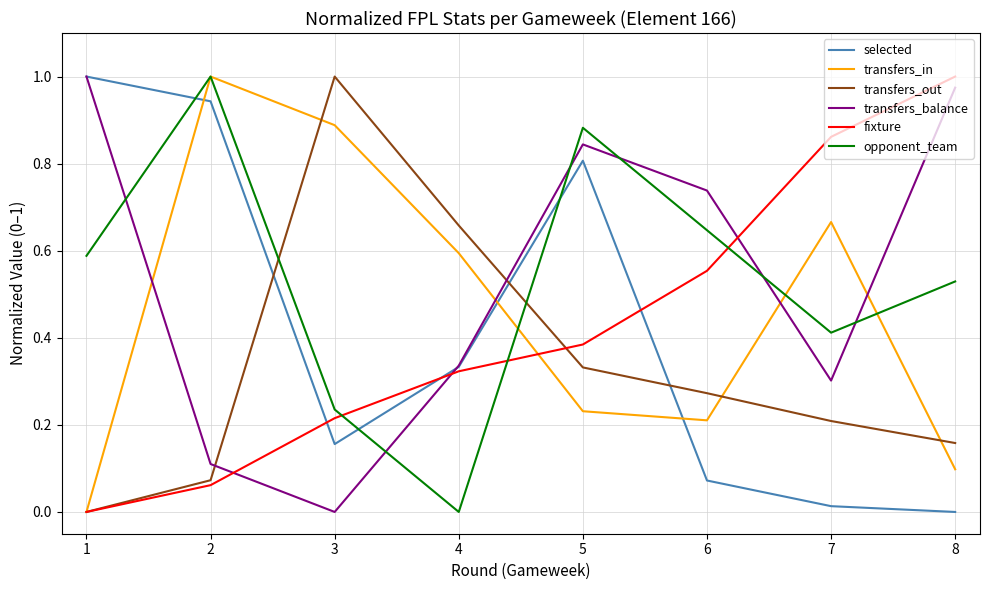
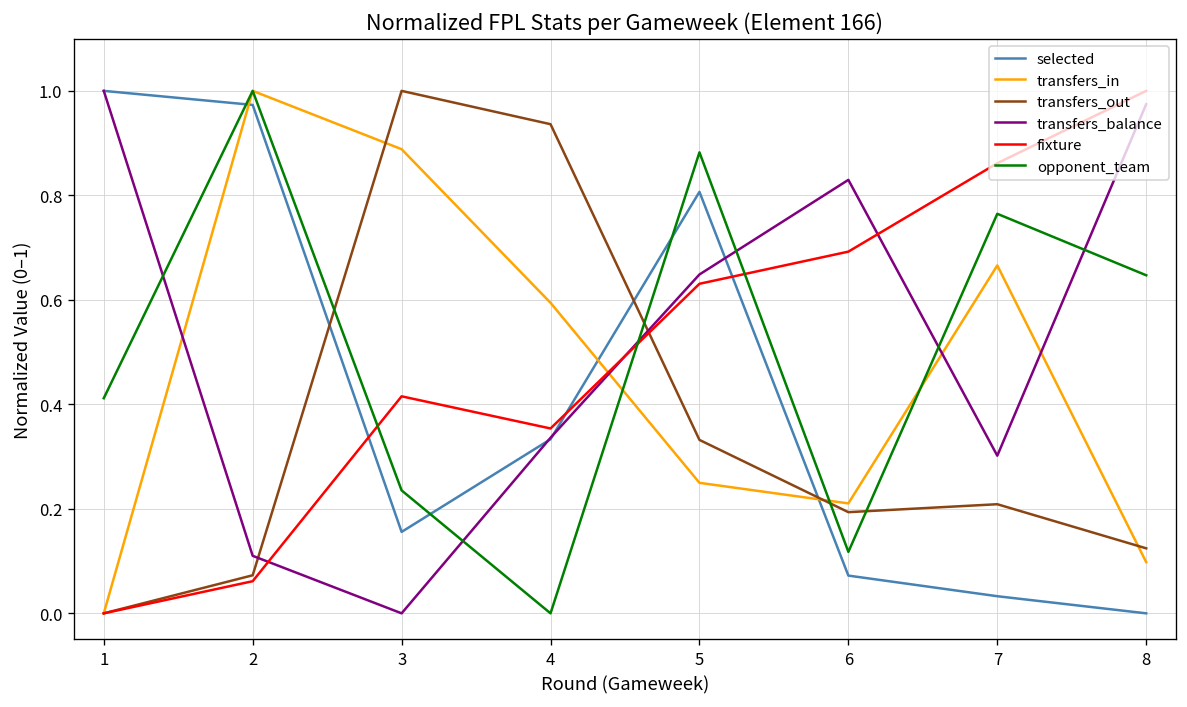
  {
    "selected": {
-     "2": 0.94,
+     "2": 0.97,
      "3": 0.16,
      "5": 0.81,
      "6": 0.07,
-     "7": 0.01,
+     "7": 0.03,
      "8": 0.00
    },
    "transfers_in": {
      "3": 0.89,
      "4": 0.59,
-     "5": 0.23,
+     "5": 0.25,
      "6": 0.21,
      "7": 0.67,
      "8": 0.10
    },
    "transfers_out": {
      "2": 0.07,
      "3": 1.00,
-     "4": 0.66,
+     "4": 0.94,
      "5": 0.33,
-     "6": 0.27,
+     "6": 0.19,
      "7": 0.21,
-     "8": 0.16
+     "8": 0.12
    },
    "transfers_balance": {
      "2": 0.11,
      "3": 0.00,
-     "5": 0.84,
-     "6": 0.74,
+     "5": 0.65,
+     "6": 0.83,
      "7": 0.30
    },
    "fixture": {
      "2": 0.06,
-     "3": 0.22,
-     "4": 0.32,
-     "5": 0.38,
-     "6": 0.55
+     "3": 0.42,
+     "4": 0.35,
+     "5": 0.63,
+     "6": 0.69
    },
    "opponent_team": {
-     "1": 0.59,
+     "1": 0.41,
      "3": 0.24,
      "4": 0.00,
      "5": 0.88,
-     "6": 0.65,
-     "7": 0.41,
-     "8": 0.53
+     "6": 0.12,
+     "7": 0.76,
+     "8": 0.65
    }
  }
